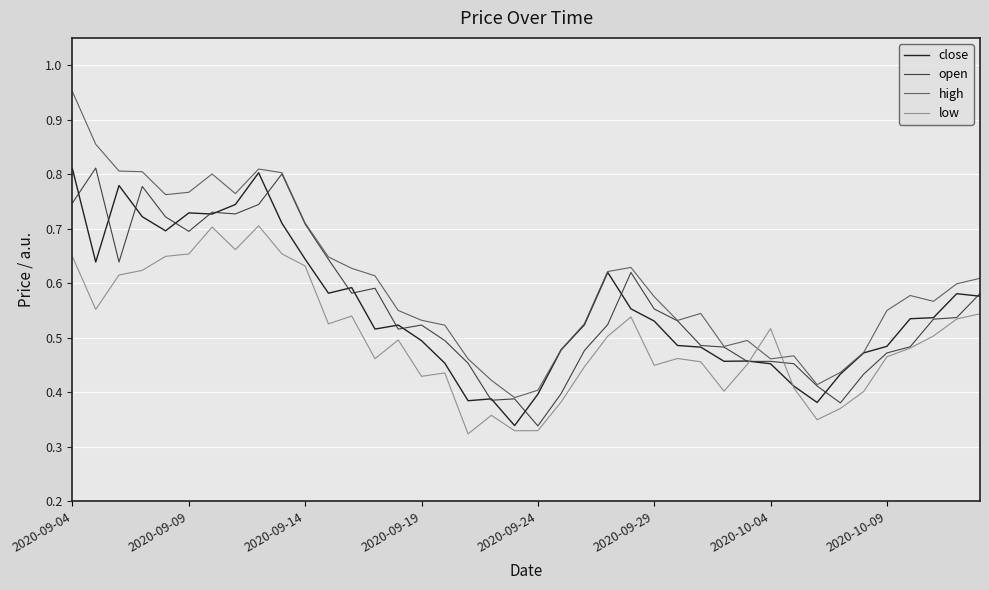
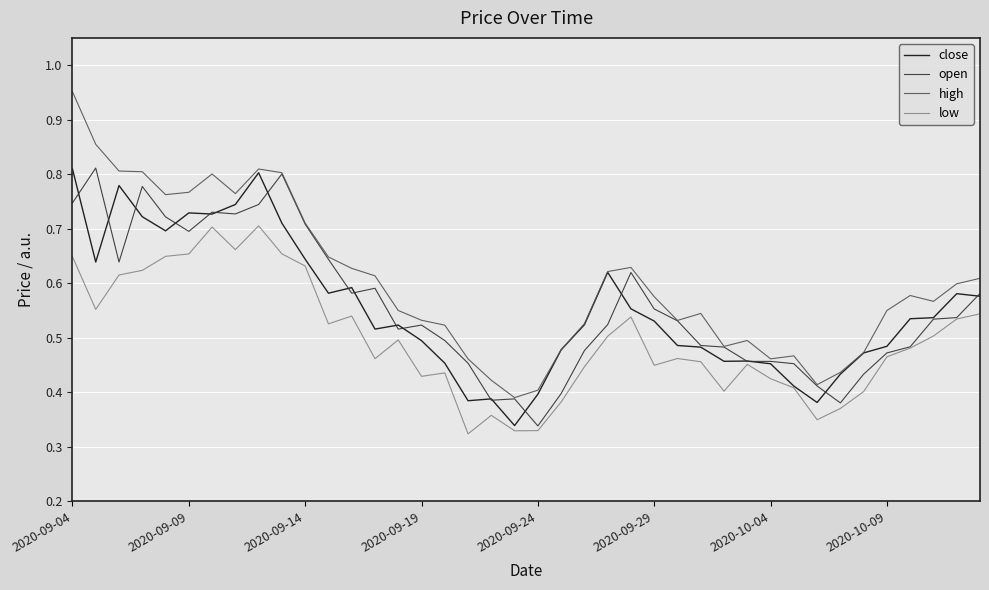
  {
    "low": {
      "2020-09-04": 0.65,
      "2020-09-09": 0.65,
      "2020-09-14": 0.63,
      "2020-09-19": 0.43,
      "2020-09-24": 0.33,
      "2020-09-29": 0.45,
-     "2020-10-04": 0.52,
+     "2020-10-04": 0.42,
      "2020-10-09": 0.47
    }
  }
